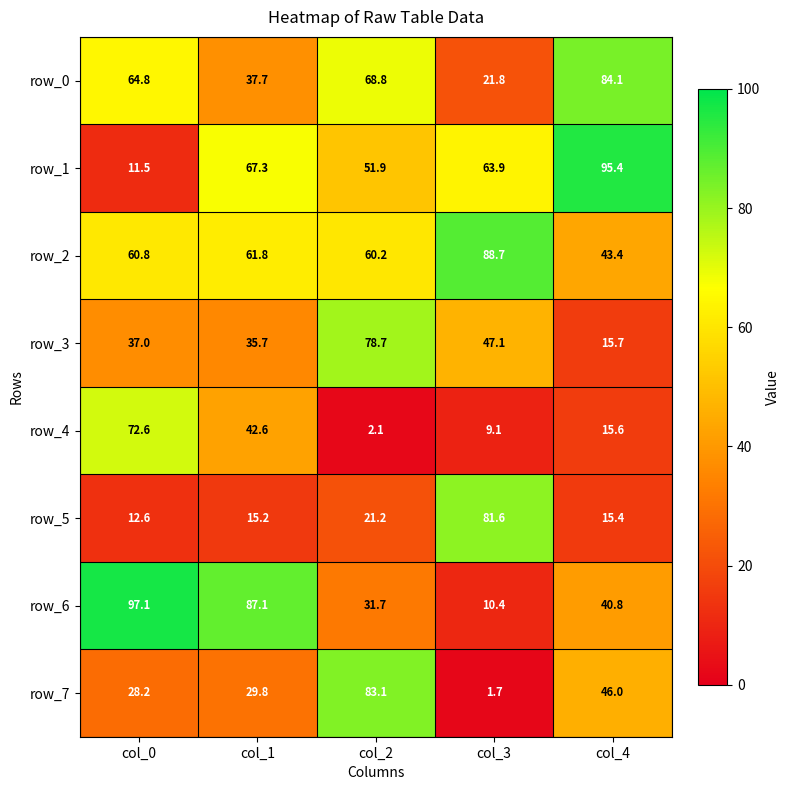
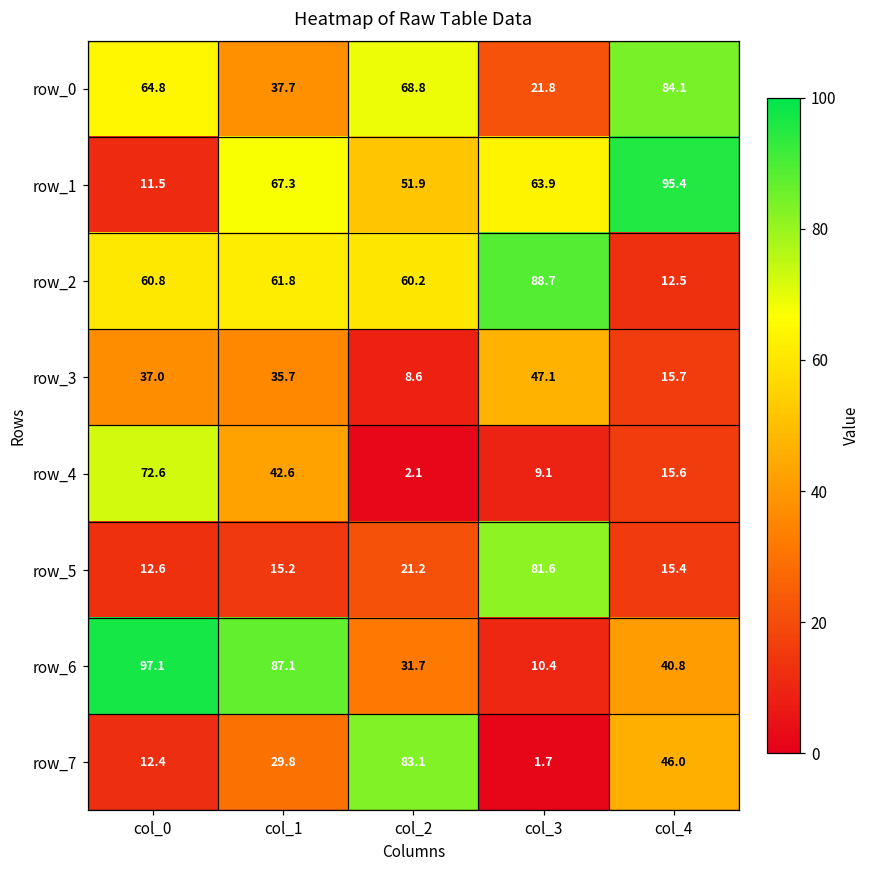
  {
    "row_0": {
      "col_0": 64.8,
      "col_1": 37.7,
      "col_2": 68.8,
      "col_3": 21.8,
      "col_4": 84.1
    },
    "row_1": {
      "col_0": 11.5,
      "col_1": 67.3,
      "col_2": 51.9,
      "col_3": 63.9,
      "col_4": 95.4
    },
    "row_2": {
      "col_0": 60.8,
      "col_1": 61.8,
      "col_2": 60.2,
      "col_3": 88.7,
-     "col_4": 43.4
+     "col_4": 12.5
    },
    "row_3": {
      "col_0": 37.0,
      "col_1": 35.7,
-     "col_2": 78.7,
+     "col_2": 8.6,
      "col_3": 47.1,
      "col_4": 15.7
    },
    "row_4": {
      "col_0": 72.6,
      "col_1": 42.6,
      "col_2": 2.1,
      "col_3": 9.1,
      "col_4": 15.6
    },
    "row_5": {
      "col_0": 12.6,
      "col_1": 15.2,
      "col_2": 21.2,
      "col_3": 81.6,
      "col_4": 15.4
    },
    "row_6": {
      "col_0": 97.1,
      "col_1": 87.1,
      "col_2": 31.7,
      "col_3": 10.4,
      "col_4": 40.8
    },
    "row_7": {
-     "col_0": 28.2,
+     "col_0": 12.4,
      "col_1": 29.8,
      "col_2": 83.1,
      "col_3": 1.7,
      "col_4": 46.0
    }
  }
